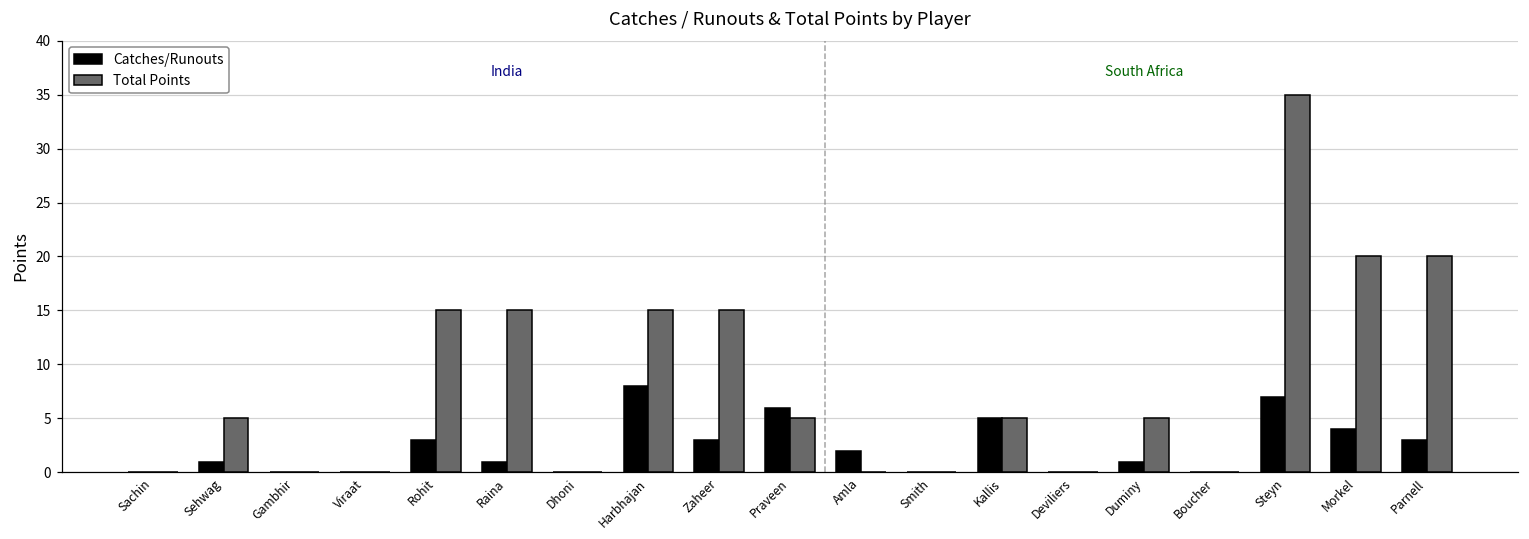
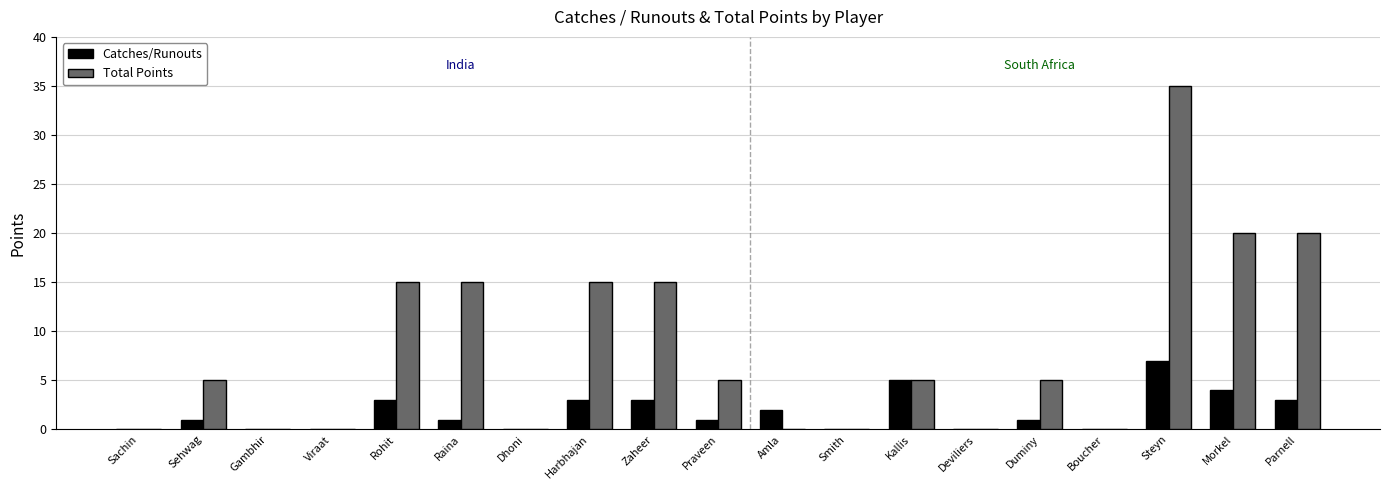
  {
    "Catches/Runouts": {
      "Sachin": 0,
      "Sehwag": 1,
      "Gambhir": 0,
      "Viraat": 0,
      "Rohit": 3,
      "Raina": 1,
      "Dhoni": 0,
-     "Harbhajan": 8,
+     "Harbhajan": 3,
      "Zaheer": 3,
-     "Praveen": 6,
+     "Praveen": 1,
      "Amla": 2,
      "Smith": 0,
      "Kallis": 5,
      "Deviliers": 0,
      "Duminy": 1,
      "Boucher": 0,
      "Steyn": 7,
      "Morkel": 4,
      "Parnell": 3
    },
    "Total Points": {
      "Sachin": 0,
      "Sehwag": 5,
      "Gambhir": 0,
      "Viraat": 0,
      "Rohit": 15,
      "Raina": 15,
      "Dhoni": 0,
      "Harbhajan": 15,
      "Zaheer": 15,
      "Praveen": 5,
      "Amla": 0,
      "Smith": 0,
      "Kallis": 5,
      "Deviliers": 0,
      "Duminy": 5,
      "Boucher": 0,
      "Steyn": 35,
      "Morkel": 20,
      "Parnell": 20
    }
  }
